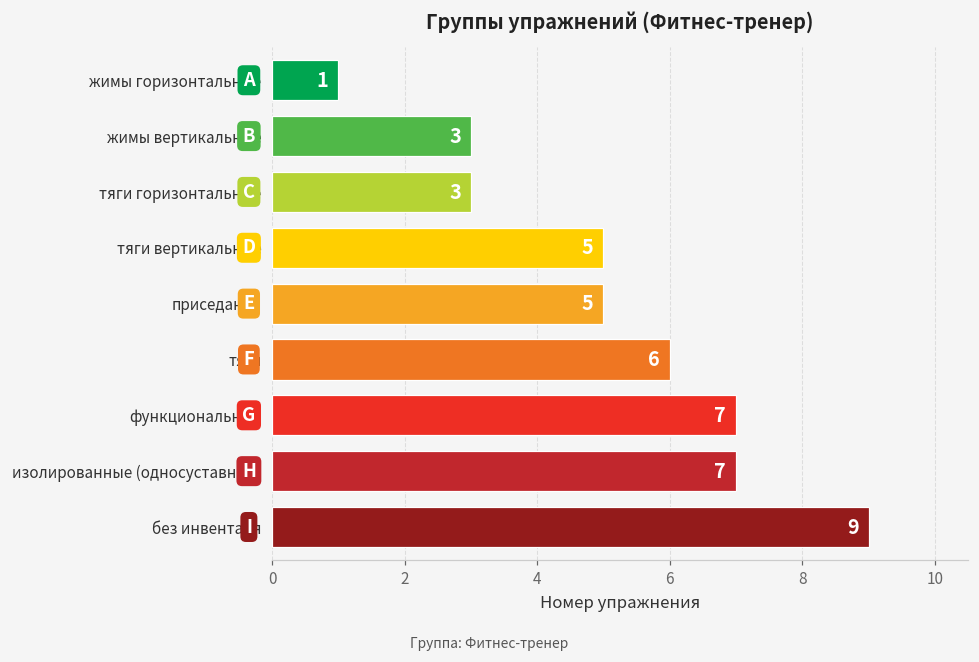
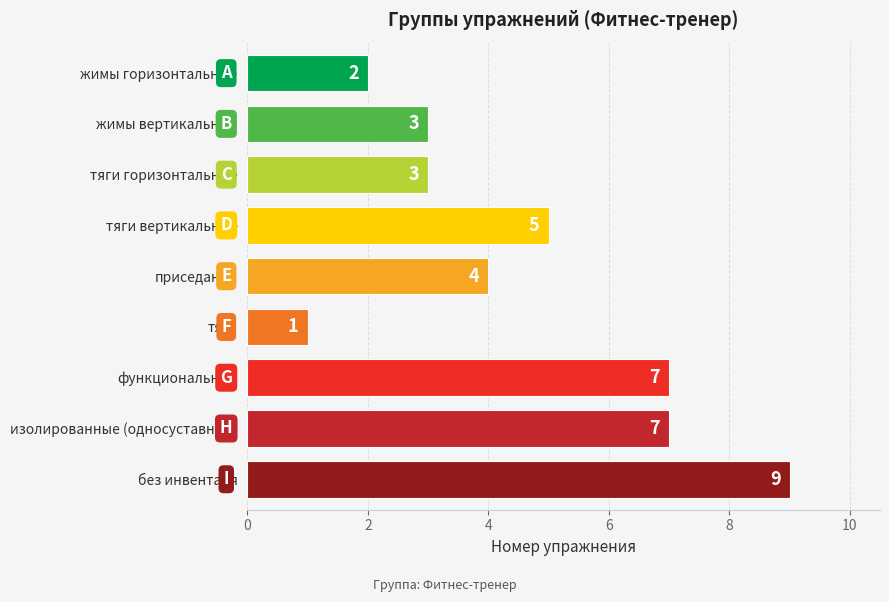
  {
-   "жимы горизонтальные": 1,
+   "жимы горизонтальные": 2,
    "жимы вертикальные": 3,
    "тяги горизонтальные": 3,
    "тяги вертикальные": 5,
-   "приседания": 5,
-   "тяги": 6,
+   "приседания": 4,
+   "тяги": 1,
    "функциональные": 7,
    "изолированные (односуставные)": 7,
    "без инвентаря": 9
  }
